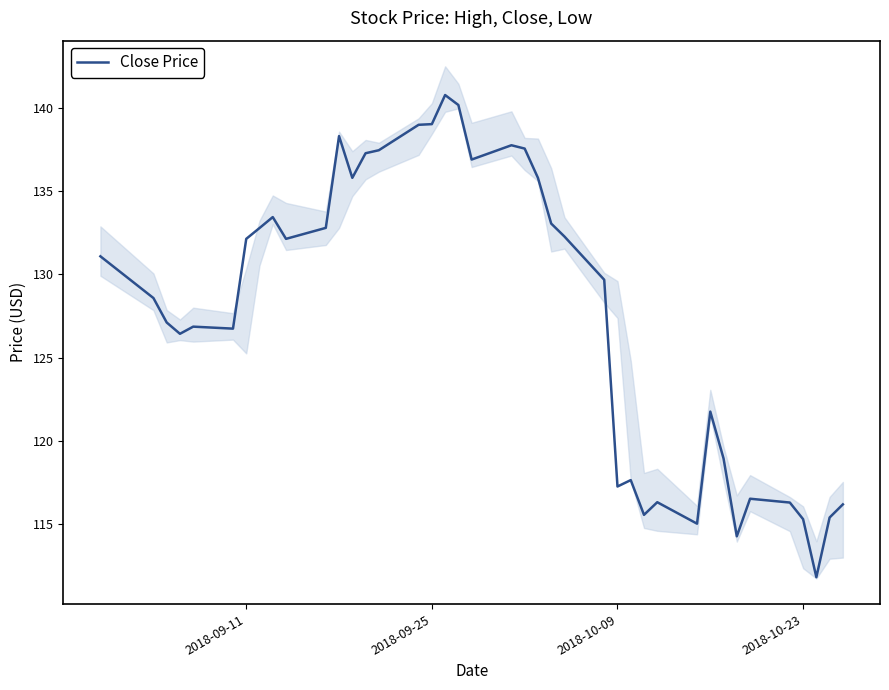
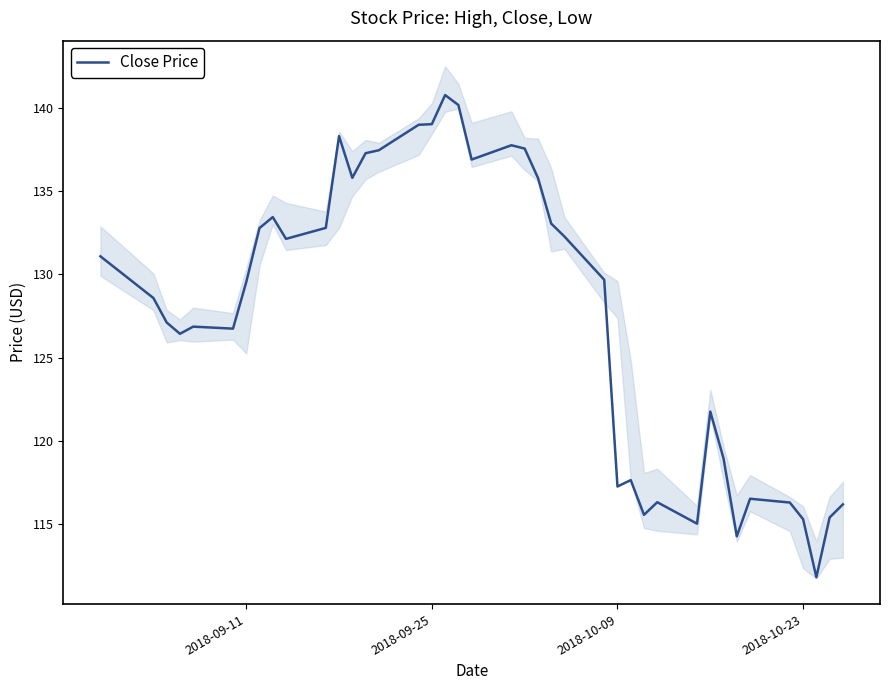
  {
    "Close Price": {
-     "2018-09-11": 132.1,
+     "2018-09-11": 129.5,
      "2018-09-25": 139.0,
      "2018-10-09": 117.2,
      "2018-10-23": 115.3
    }
  }
